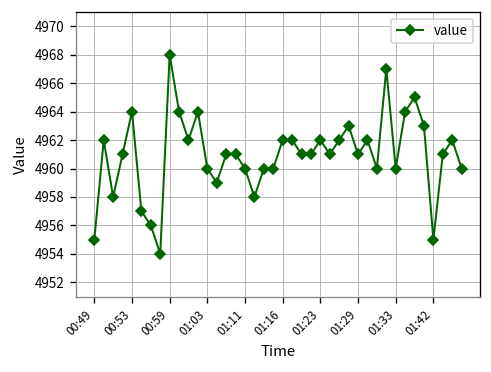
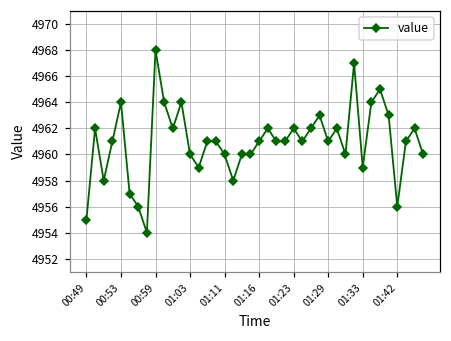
  {
    "00:49": 4955,
    "00:53": 4964,
    "00:59": 4968,
    "01:03": 4960,
    "01:11": 4960,
-   "01:16": 4962,
+   "01:16": 4961,
    "01:23": 4962,
    "01:29": 4961,
-   "01:33": 4960,
-   "01:42": 4955
+   "01:33": 4959,
+   "01:42": 4956
  }
